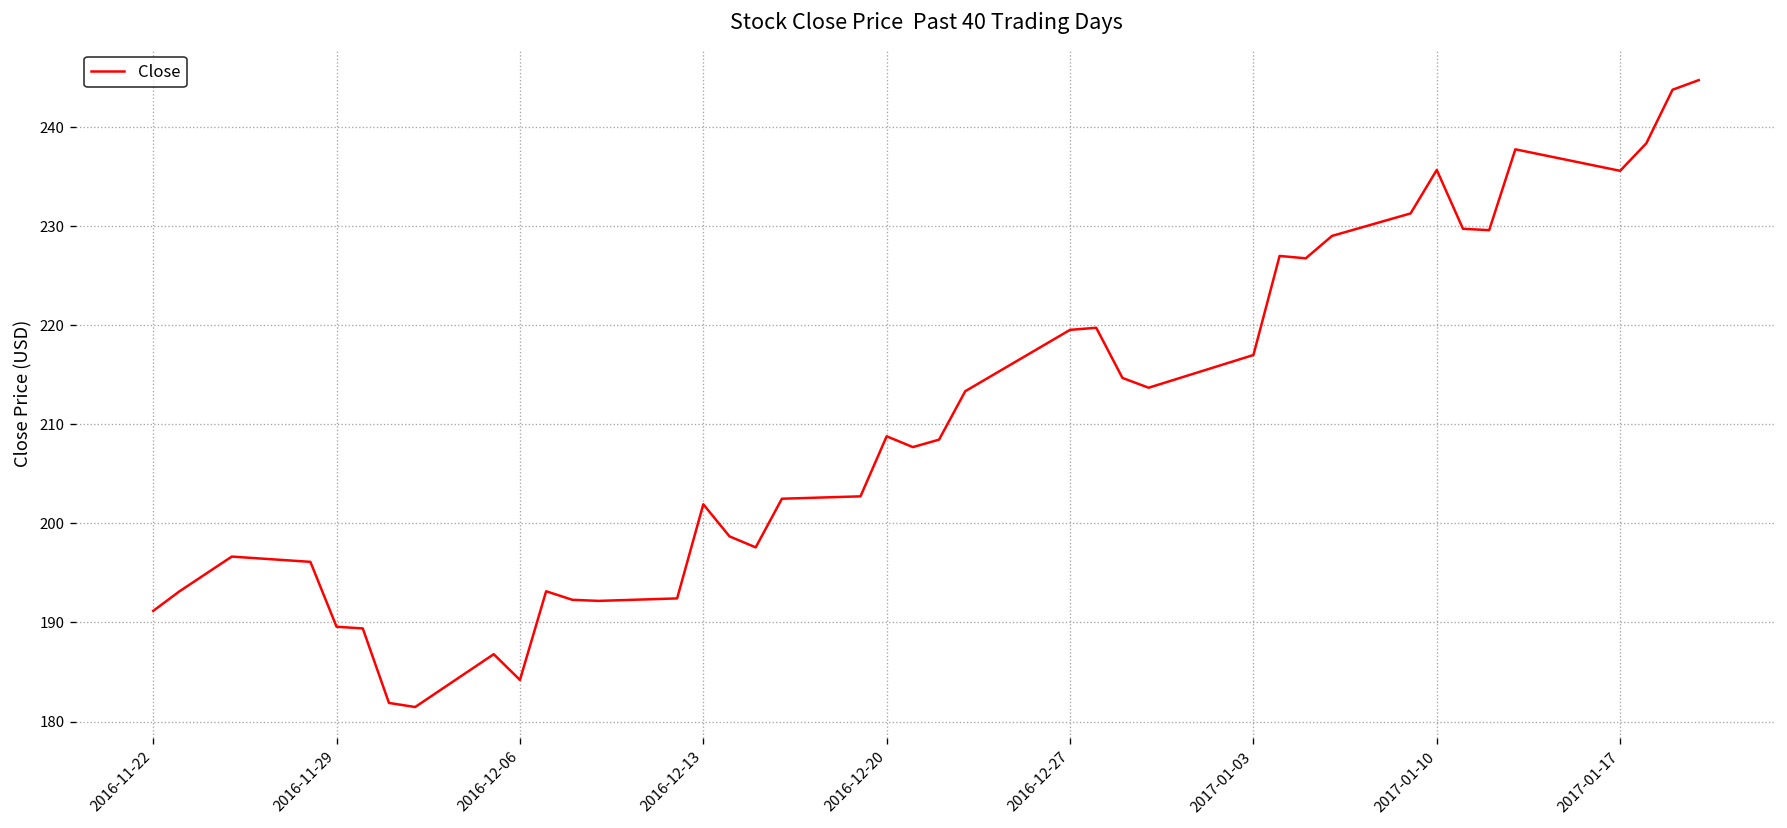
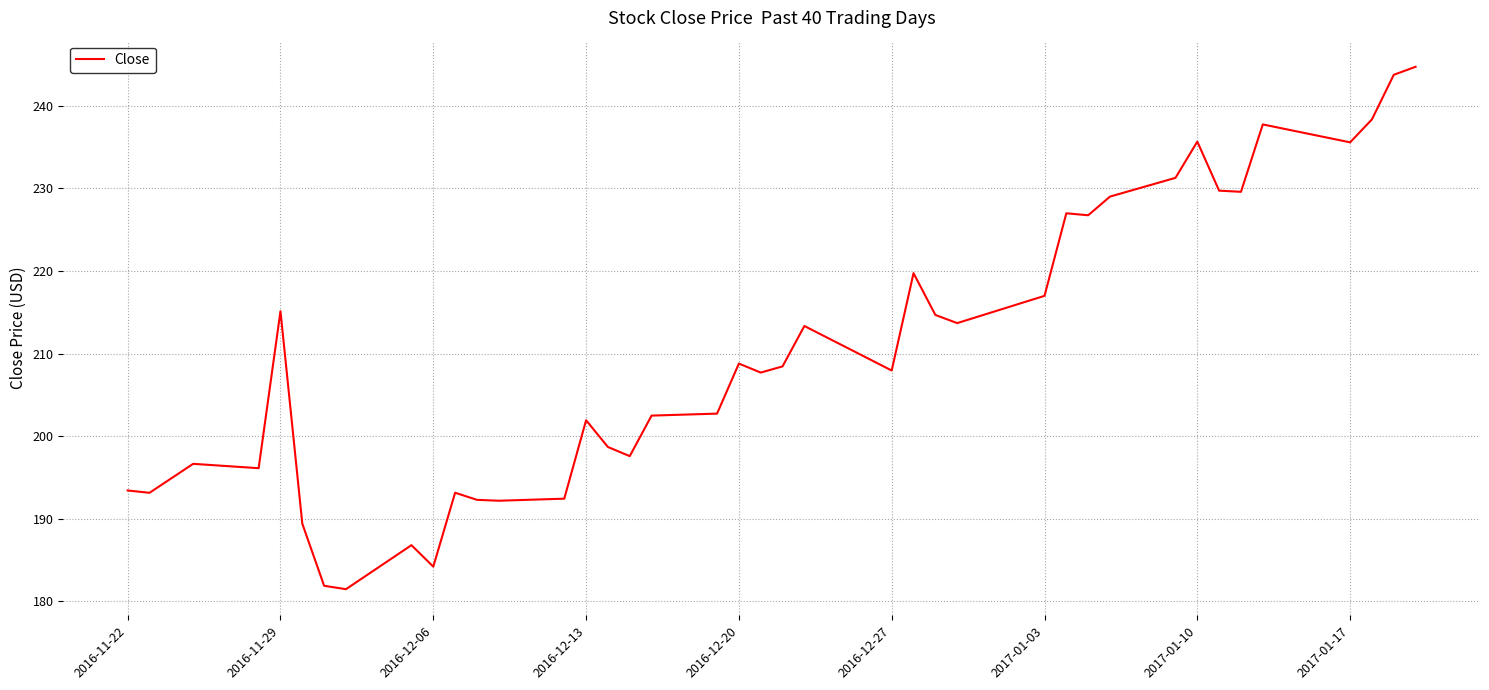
  {
-   "2016-11-22": 191,
-   "2016-11-29": 190,
+   "2016-11-22": 193,
+   "2016-11-29": 215,
    "2016-12-06": 184,
    "2016-12-13": 202,
    "2016-12-20": 209,
-   "2016-12-27": 220,
+   "2016-12-27": 208,
    "2017-01-03": 217,
    "2017-01-10": 236,
    "2017-01-17": 236
  }
